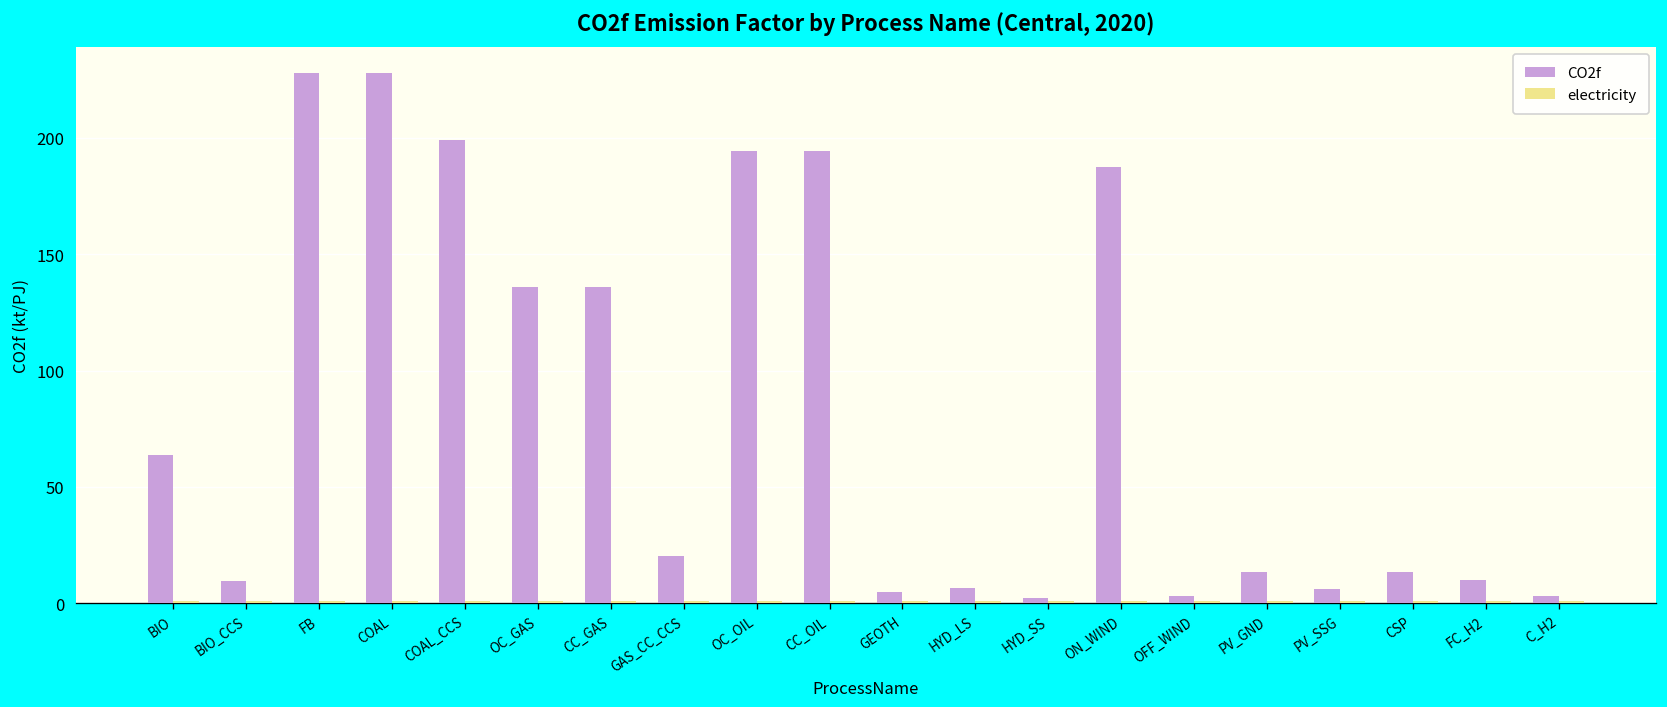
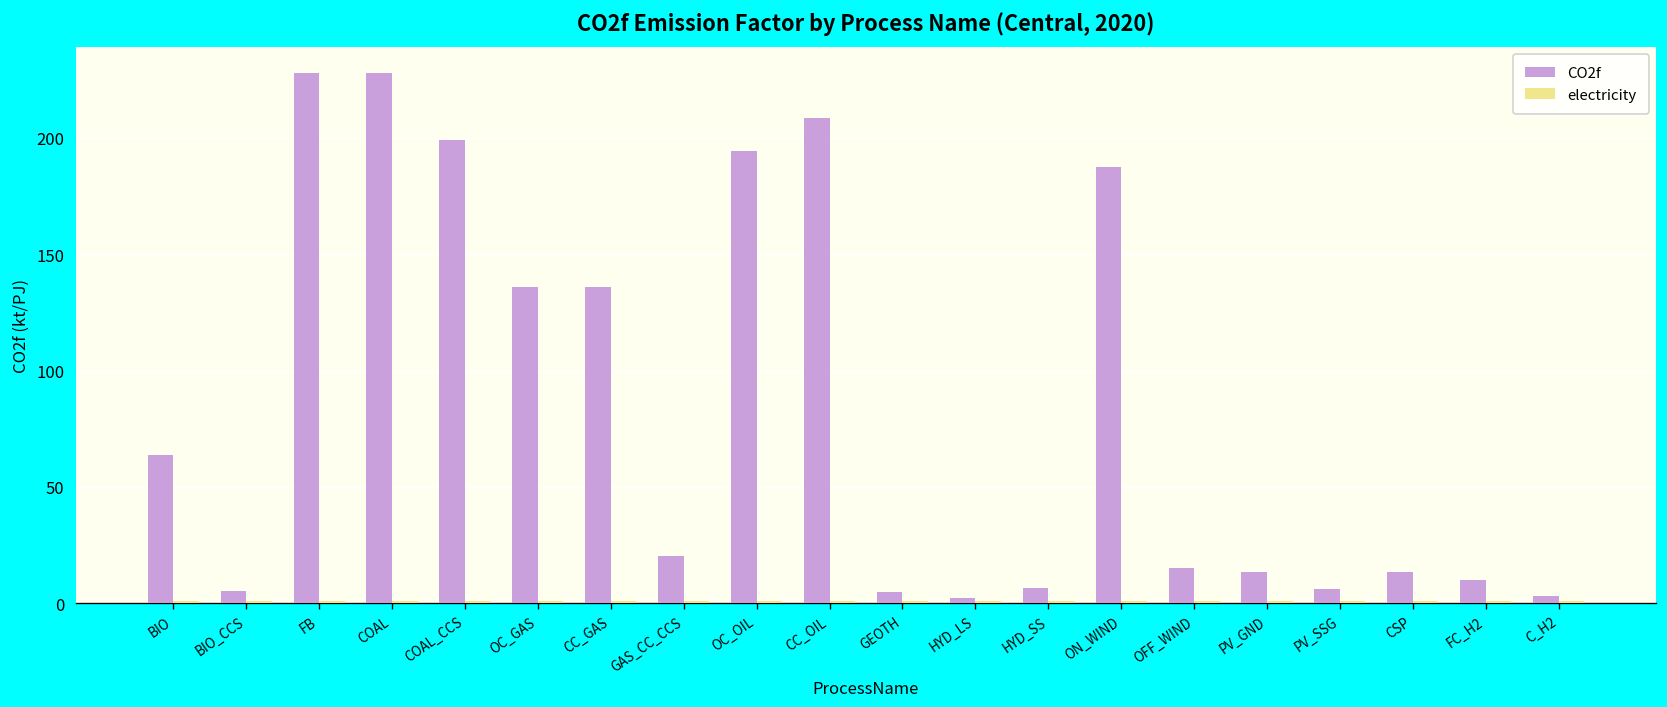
  {
    "CO2f": {
      "BIO": 64,
-     "BIO_CCS": 10,
+     "BIO_CCS": 5,
      "FB": 228,
      "COAL": 228,
      "COAL_CCS": 199,
      "OC_GAS": 136,
      "CC_GAS": 136,
      "GAS_CC_CCS": 20,
      "OC_OIL": 194,
-     "CC_OIL": 194,
+     "CC_OIL": 208,
      "GEOTH": 5,
-     "HYD_LS": 7,
-     "HYD_SS": 2,
+     "HYD_LS": 2,
+     "HYD_SS": 7,
      "ON_WIND": 187,
-     "OFF_WIND": 3,
+     "OFF_WIND": 15,
      "PV_GND": 13,
      "PV_SSG": 6,
      "CSP": 13,
      "FC_H2": 10,
      "C_H2": 3
    }
  }
